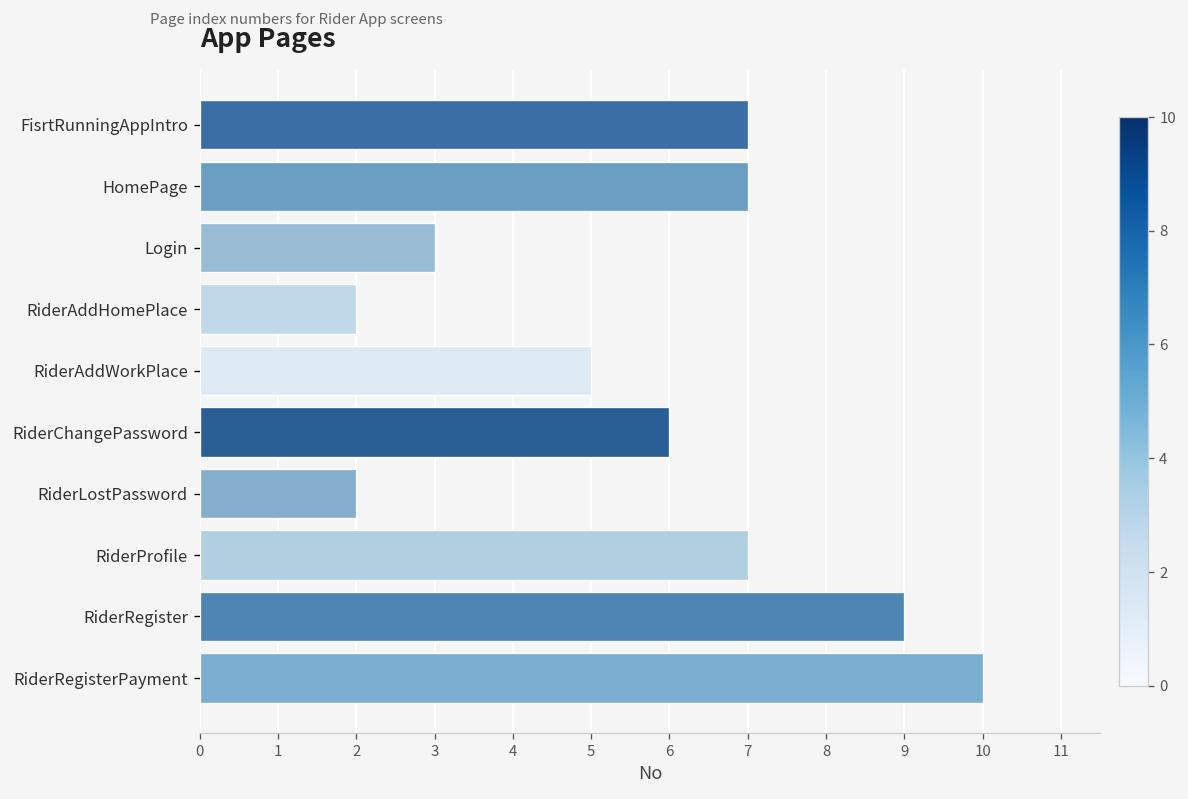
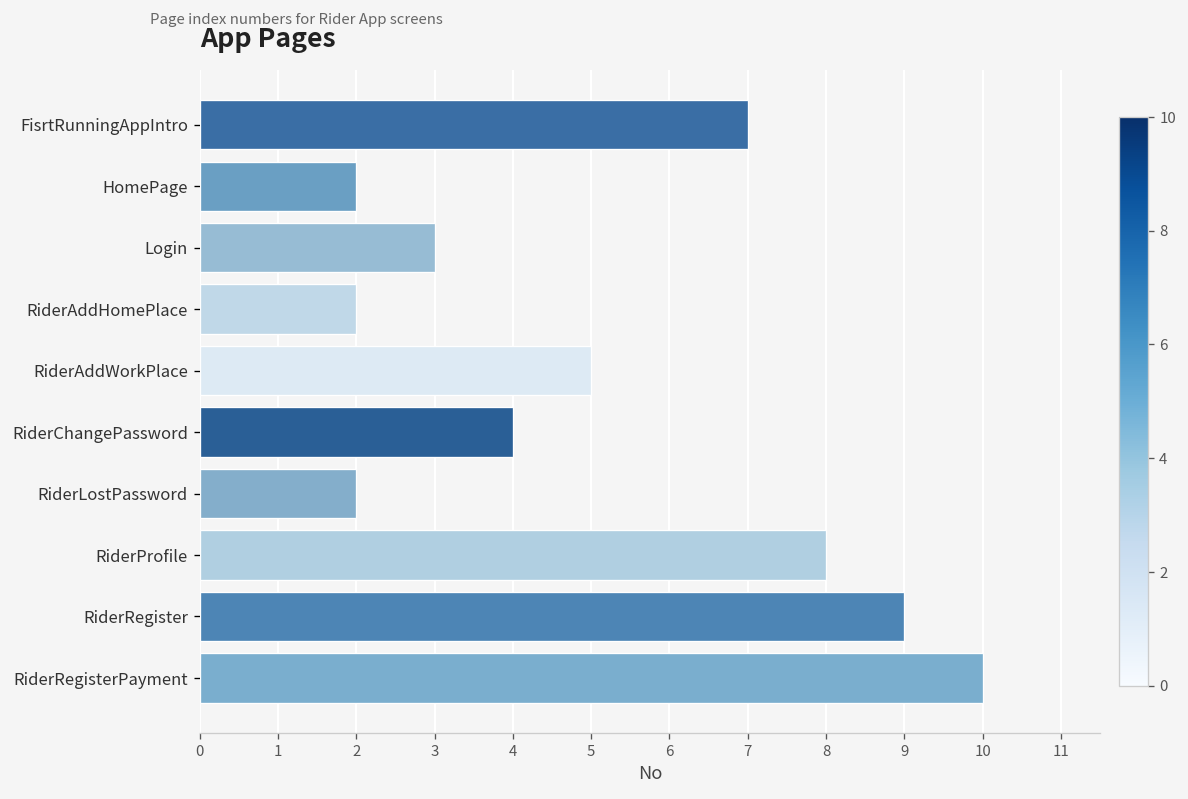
  {
    "FisrtRunningAppIntro": 7,
-   "HomePage": 7,
+   "HomePage": 2,
    "Login": 3,
    "RiderAddHomePlace": 2,
    "RiderAddWorkPlace": 5,
-   "RiderChangePassword": 6,
+   "RiderChangePassword": 4,
    "RiderLostPassword": 2,
-   "RiderProfile": 7,
+   "RiderProfile": 8,
    "RiderRegister": 9,
    "RiderRegisterPayment": 10
  }
